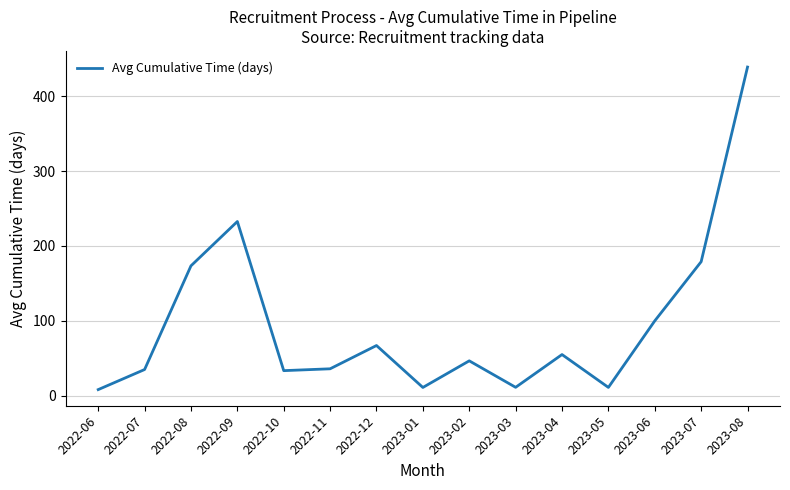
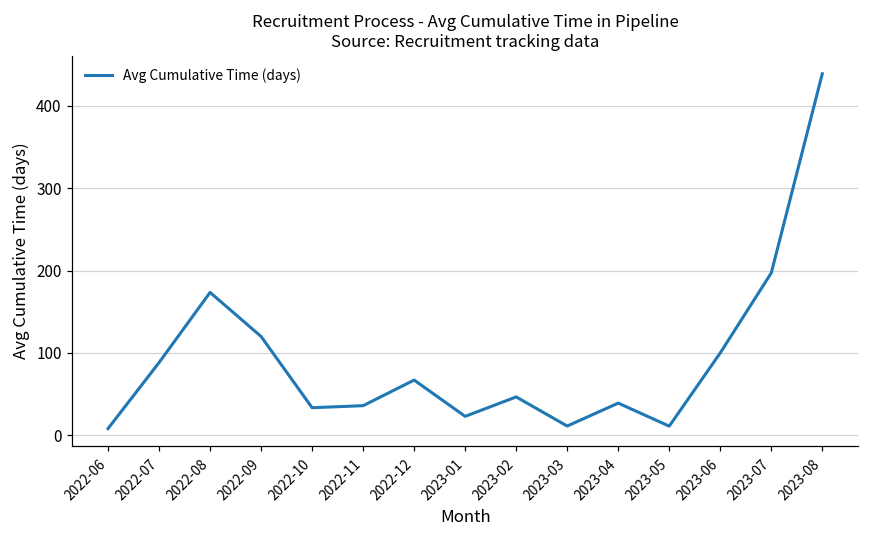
  {
    "2022-06": 10,
-   "2022-07": 40,
+   "2022-07": 90,
    "2022-08": 170,
-   "2022-09": 230,
+   "2022-09": 120,
    "2022-10": 30,
    "2022-11": 40,
    "2022-12": 70,
-   "2023-01": 10,
+   "2023-01": 20,
    "2023-02": 50,
    "2023-03": 10,
-   "2023-04": 60,
+   "2023-04": 40,
    "2023-05": 10,
    "2023-06": 100,
-   "2023-07": 180,
+   "2023-07": 200,
    "2023-08": 440
  }
